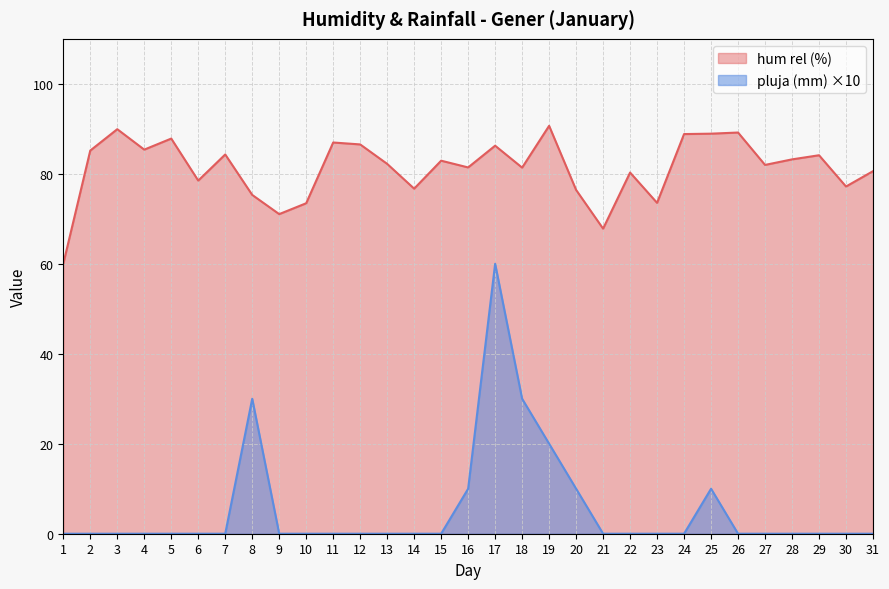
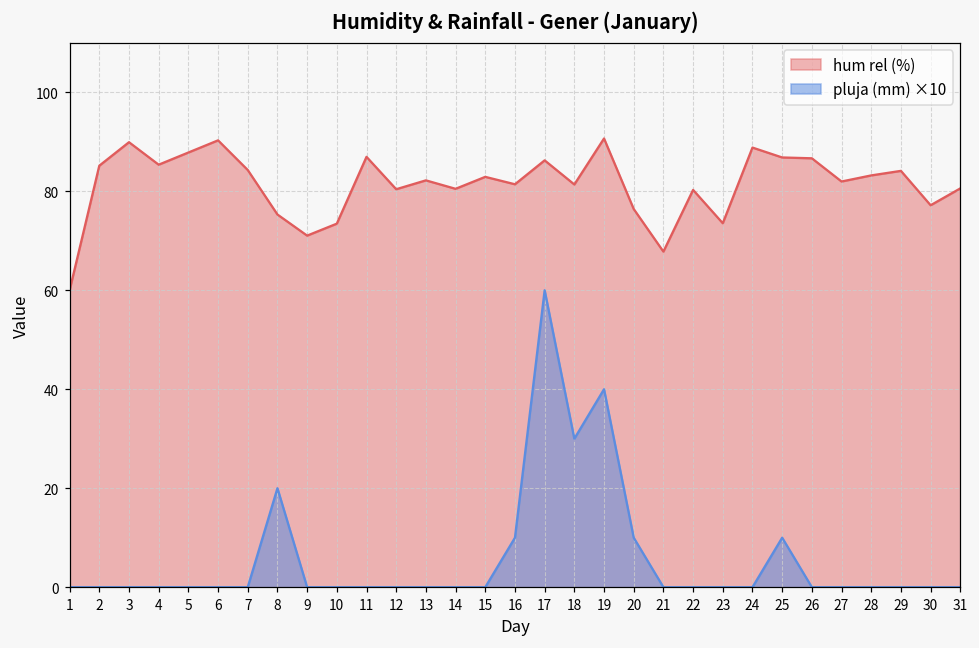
  {
    "hum rel (%)": {
      "1": 60,
      "2": 85,
      "3": 90,
      "4": 85,
      "5": 88,
-     "6": 78,
+     "6": 90,
      "7": 84,
      "8": 75,
      "9": 71,
      "10": 73,
      "11": 87,
-     "12": 87,
+     "12": 80,
      "13": 82,
-     "14": 77,
+     "14": 81,
      "15": 83,
      "16": 81,
      "17": 86,
      "18": 81,
      "19": 91,
      "20": 76,
      "21": 68,
      "22": 80,
      "23": 74,
      "24": 89,
-     "25": 89,
-     "26": 89,
+     "25": 87,
+     "26": 87,
      "27": 82,
      "28": 83,
      "29": 84,
      "30": 77,
      "31": 81
    },
    "pluja (mm) ×10": {
      "1": 0,
      "2": 0,
      "3": 0,
      "4": 0,
      "5": 0,
      "6": 0,
      "7": 0,
-     "8": 30,
+     "8": 20,
      "9": 0,
      "10": 0,
      "11": 0,
      "12": 0,
      "13": 0,
      "14": 0,
      "15": 0,
      "16": 10,
      "17": 60,
      "18": 30,
-     "19": 20,
+     "19": 40,
      "20": 10,
      "21": 0,
      "22": 0,
      "23": 0,
      "24": 0,
      "25": 10,
      "26": 0,
      "27": 0,
      "28": 0,
      "29": 0,
      "30": 0,
      "31": 0
    }
  }
